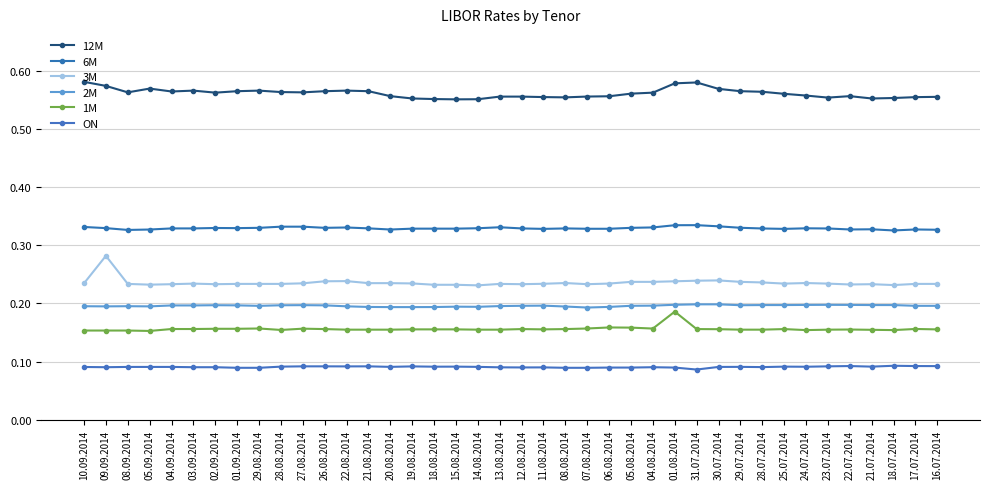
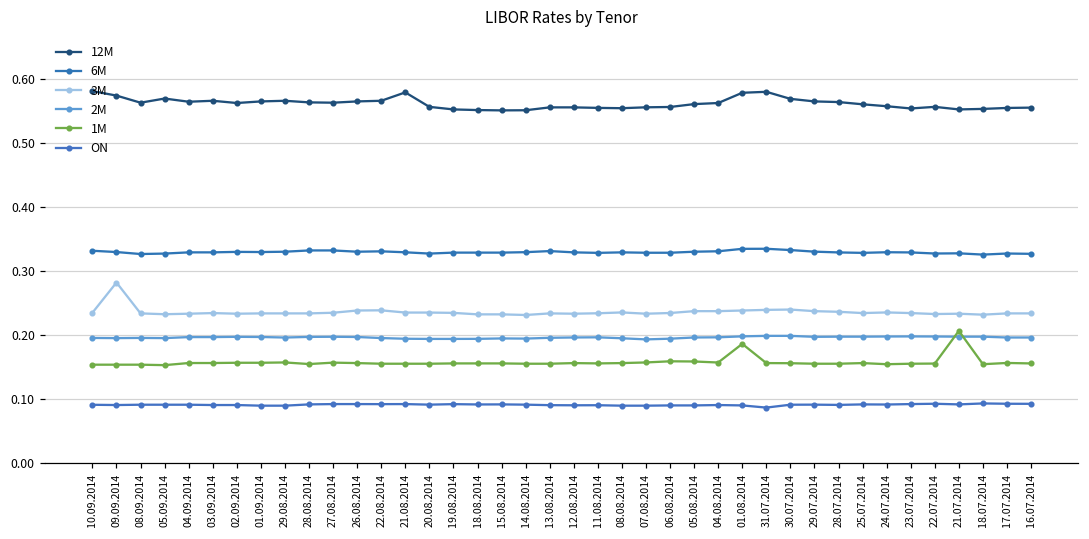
  {
    "12M": {
      "10.09.2014": 0.58,
      "09.09.2014": 0.57,
      "08.09.2014": 0.56,
      "05.09.2014": 0.57,
      "04.09.2014": 0.56,
      "03.09.2014": 0.57,
      "02.09.2014": 0.56,
      "01.09.2014": 0.56,
      "29.08.2014": 0.57,
      "28.08.2014": 0.56,
      "27.08.2014": 0.56,
      "26.08.2014": 0.56,
      "22.08.2014": 0.57,
-     "21.08.2014": 0.56,
+     "21.08.2014": 0.58,
      "20.08.2014": 0.56,
      "19.08.2014": 0.55,
      "18.08.2014": 0.55,
      "15.08.2014": 0.55,
      "14.08.2014": 0.55,
      "13.08.2014": 0.56,
      "12.08.2014": 0.56,
      "11.08.2014": 0.55,
      "08.08.2014": 0.55,
      "07.08.2014": 0.56,
      "06.08.2014": 0.56,
      "05.08.2014": 0.56,
      "04.08.2014": 0.56,
      "01.08.2014": 0.58,
      "31.07.2014": 0.58,
      "30.07.2014": 0.57,
      "29.07.2014": 0.56,
      "28.07.2014": 0.56,
      "25.07.2014": 0.56,
      "24.07.2014": 0.56,
      "23.07.2014": 0.55,
      "22.07.2014": 0.56,
      "21.07.2014": 0.55,
      "18.07.2014": 0.55,
      "17.07.2014": 0.55,
      "16.07.2014": 0.55
    },
    "3M": {
      "10.09.2014": 0.23,
      "09.09.2014": 0.28,
      "08.09.2014": 0.23,
      "05.09.2014": 0.23,
      "04.09.2014": 0.23,
      "03.09.2014": 0.23,
      "02.09.2014": 0.23,
      "01.09.2014": 0.23,
      "29.08.2014": 0.23,
      "28.08.2014": 0.23,
      "27.08.2014": 0.23,
      "26.08.2014": 0.24,
      "22.08.2014": 0.24,
      "21.08.2014": 0.23,
      "20.08.2014": 0.23,
      "19.08.2014": 0.23,
      "18.08.2014": 0.23,
      "15.08.2014": 0.23,
      "14.08.2014": 0.23,
      "13.08.2014": 0.23,
      "12.08.2014": 0.23,
      "11.08.2014": 0.23,
      "08.08.2014": 0.24,
      "07.08.2014": 0.23,
      "06.08.2014": 0.23,
      "05.08.2014": 0.24,
      "04.08.2014": 0.24,
      "01.08.2014": 0.24,
      "31.07.2014": 0.24,
      "30.07.2014": 0.24,
      "29.07.2014": 0.24,
      "28.07.2014": 0.24,
      "25.07.2014": 0.23,
      "24.07.2014": 0.24,
      "23.07.2014": 0.23,
      "22.07.2014": 0.23,
      "21.07.2014": 0.23,
      "18.07.2014": 0.23,
      "17.07.2014": 0.23,
      "16.07.2014": 0.23
    },
    "1M": {
      "10.09.2014": 0.15,
      "09.09.2014": 0.15,
      "08.09.2014": 0.15,
      "05.09.2014": 0.15,
      "04.09.2014": 0.16,
      "03.09.2014": 0.16,
      "02.09.2014": 0.16,
      "01.09.2014": 0.16,
      "29.08.2014": 0.16,
      "28.08.2014": 0.15,
      "27.08.2014": 0.16,
      "26.08.2014": 0.16,
      "22.08.2014": 0.16,
      "21.08.2014": 0.16,
      "20.08.2014": 0.16,
      "19.08.2014": 0.16,
      "18.08.2014": 0.16,
      "15.08.2014": 0.16,
      "14.08.2014": 0.16,
      "13.08.2014": 0.16,
      "12.08.2014": 0.16,
      "11.08.2014": 0.16,
      "08.08.2014": 0.16,
      "07.08.2014": 0.16,
      "06.08.2014": 0.16,
      "05.08.2014": 0.16,
      "04.08.2014": 0.16,
      "01.08.2014": 0.19,
      "31.07.2014": 0.16,
      "30.07.2014": 0.16,
      "29.07.2014": 0.16,
      "28.07.2014": 0.16,
      "25.07.2014": 0.16,
      "24.07.2014": 0.15,
      "23.07.2014": 0.16,
      "22.07.2014": 0.16,
-     "21.07.2014": 0.15,
+     "21.07.2014": 0.21,
      "18.07.2014": 0.15,
      "17.07.2014": 0.16,
      "16.07.2014": 0.16
    }
  }
